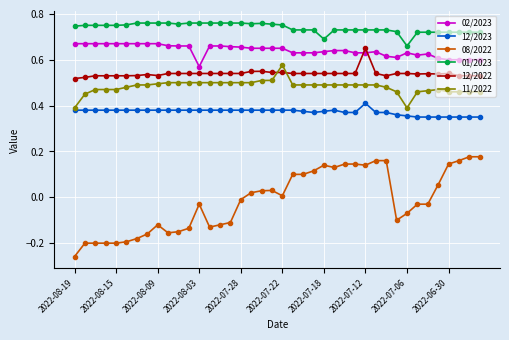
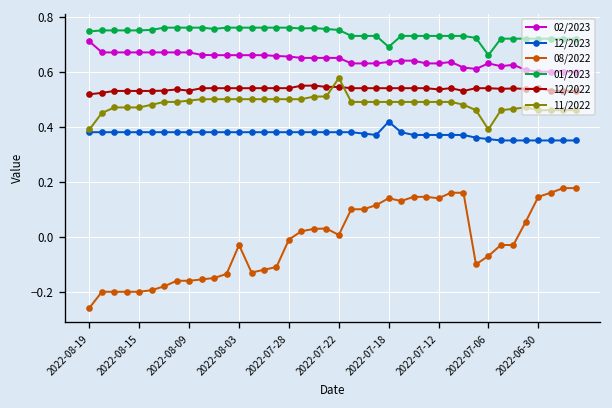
  {
    "02/2023": {
-     "2022-08-19": 0.67,
+     "2022-08-19": 0.71,
      "2022-08-15": 0.67,
      "2022-08-09": 0.67,
-     "2022-08-03": 0.57,
+     "2022-08-03": 0.66,
      "2022-07-28": 0.66,
      "2022-07-22": 0.65,
      "2022-07-18": 0.64,
      "2022-07-12": 0.63,
      "2022-07-06": 0.63
    },
    "12/2023": {
      "2022-08-15": 0.38,
      "2022-08-09": 0.38,
      "2022-08-03": 0.38,
      "2022-07-28": 0.38,
      "2022-07-22": 0.38,
-     "2022-07-18": 0.38,
-     "2022-07-12": 0.41,
+     "2022-07-18": 0.42,
+     "2022-07-12": 0.37,
      "2022-07-06": 0.36,
      "2022-06-30": 0.35
    },
    "08/2022": {
      "2022-08-19": -0.26,
      "2022-08-15": -0.20,
-     "2022-08-09": -0.12,
+     "2022-08-09": -0.16,
      "2022-08-03": -0.03,
      "2022-07-28": -0.01,
      "2022-07-22": 0.01,
      "2022-07-18": 0.14,
      "2022-07-12": 0.14,
      "2022-07-06": -0.07,
      "2022-06-30": 0.15
    },
    "01/2023": {
      "2022-08-19": 0.75,
      "2022-08-15": 0.75,
      "2022-08-09": 0.76,
      "2022-08-03": 0.76,
      "2022-07-28": 0.76,
      "2022-07-22": 0.75,
      "2022-07-18": 0.69,
      "2022-07-12": 0.73,
      "2022-07-06": 0.66
    },
    "12/2022": {
      "2022-08-19": 0.52,
      "2022-08-15": 0.53,
      "2022-08-09": 0.53,
      "2022-08-03": 0.54,
      "2022-07-28": 0.54,
      "2022-07-22": 0.54,
      "2022-07-18": 0.54,
-     "2022-07-12": 0.65,
+     "2022-07-12": 0.54,
      "2022-07-06": 0.54
    },
    "11/2022": {
      "2022-08-15": 0.47,
      "2022-08-09": 0.50,
      "2022-08-03": 0.50,
      "2022-07-28": 0.50,
      "2022-07-22": 0.58,
      "2022-07-18": 0.49,
      "2022-07-12": 0.49,
      "2022-07-06": 0.39
    }
  }
